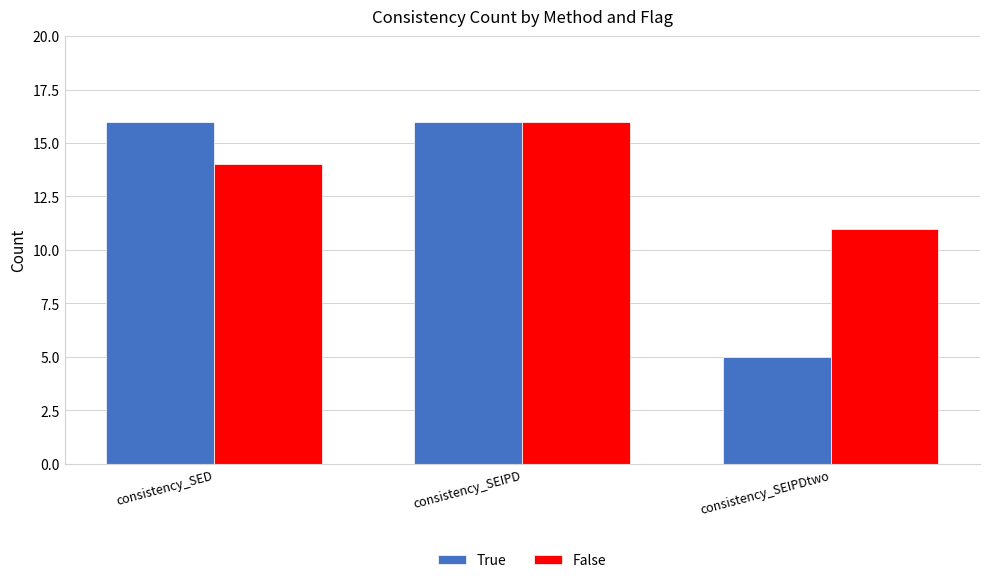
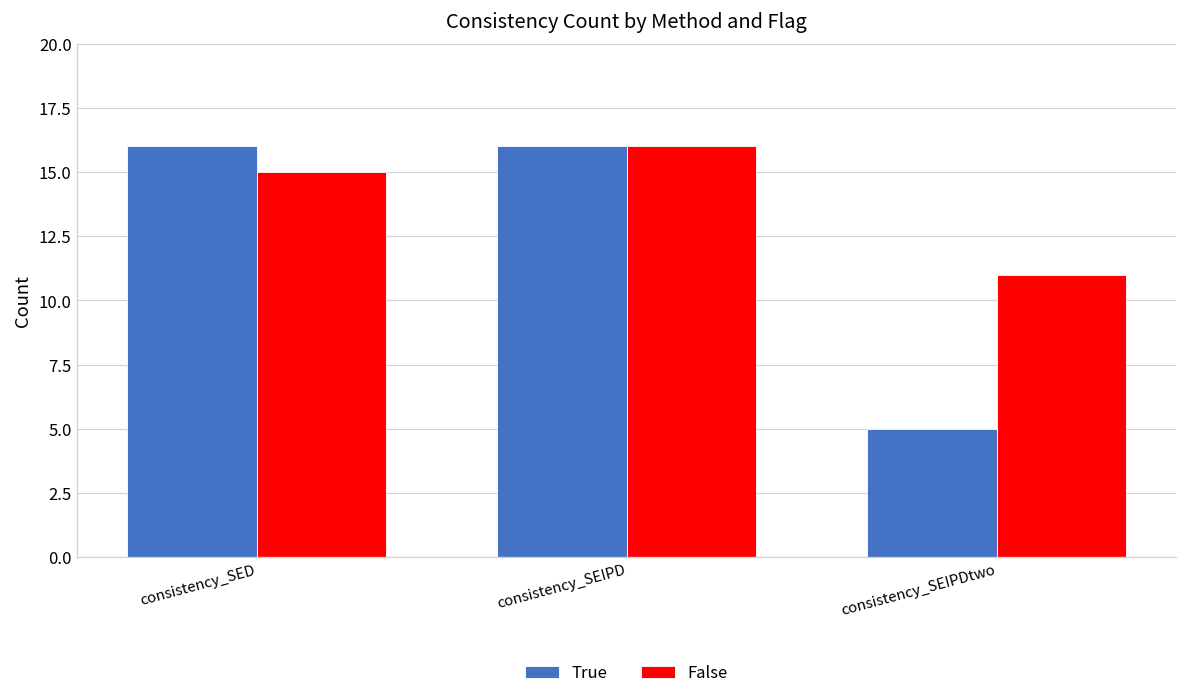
  {
    "True": {
      "consistency_SED": 16,
      "consistency_SEIPD": 16,
      "consistency_SEIPDtwo": 5
    },
    "False": {
-     "consistency_SED": 14,
+     "consistency_SED": 15,
      "consistency_SEIPD": 16,
      "consistency_SEIPDtwo": 11
    }
  }
